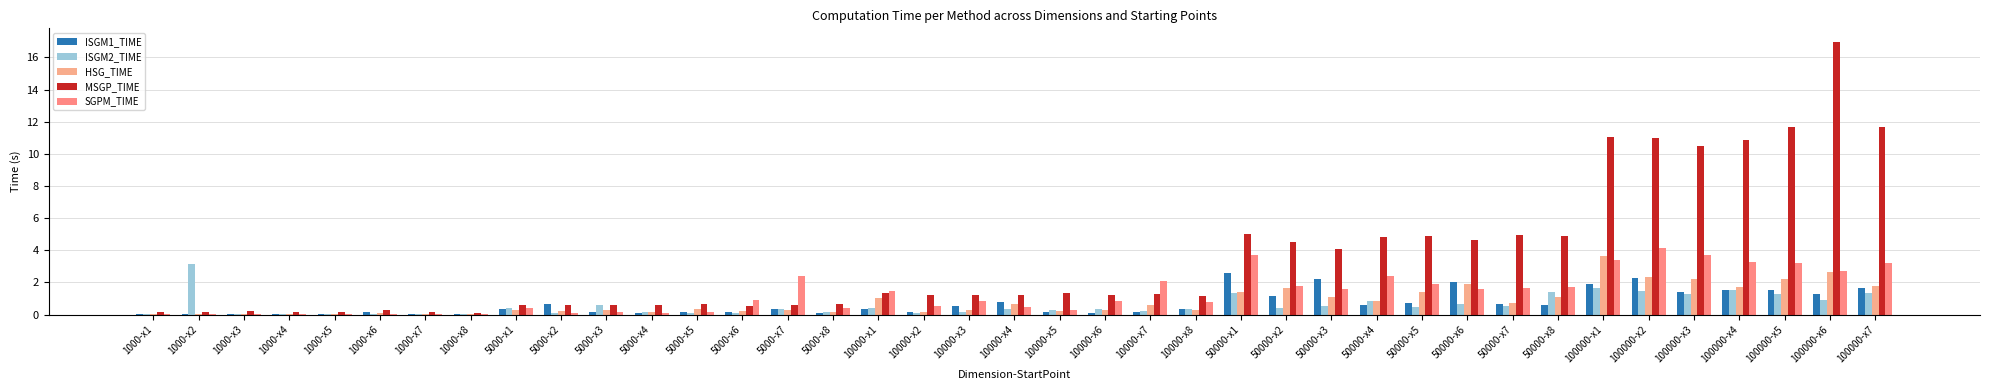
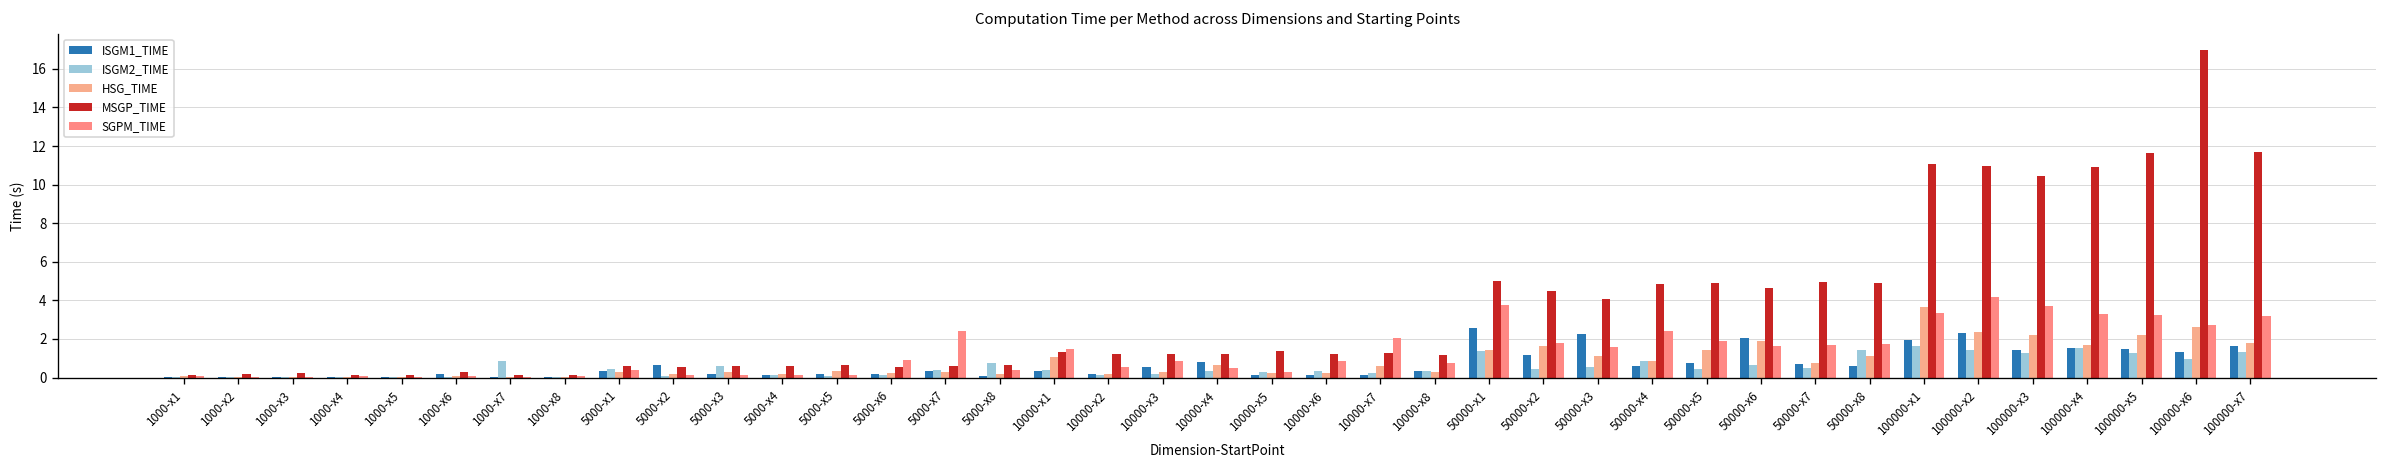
  {
    "ISGM1_TIME": {
      "1000-x6": 0.2,
      "5000-x1": 0.3,
      "5000-x2": 0.6,
      "5000-x3": 0.2,
      "5000-x5": 0.2,
      "5000-x6": 0.2,
      "5000-x7": 0.4,
      "10000-x1": 0.3,
      "10000-x2": 0.2,
      "10000-x3": 0.5,
      "10000-x4": 0.8,
      "10000-x8": 0.3,
      "50000-x1": 2.6,
      "50000-x2": 1.2,
      "50000-x3": 2.2,
      "50000-x4": 0.6,
      "50000-x5": 0.7,
      "50000-x6": 2.0,
      "50000-x7": 0.7,
      "50000-x8": 0.6,
      "100000-x1": 1.9,
      "100000-x2": 2.3,
      "100000-x3": 1.4,
      "100000-x4": 1.5,
      "100000-x5": 1.5,
      "100000-x6": 1.3,
      "100000-x7": 1.6
    },
    "ISGM2_TIME": {
-     "1000-x2": 3.2,
-     "1000-x7": 0.0,
+     "1000-x2": 0.0,
+     "1000-x7": 0.8,
      "5000-x1": 0.4,
      "5000-x3": 0.6,
      "5000-x7": 0.4,
-     "5000-x8": 0.2,
+     "5000-x8": 0.8,
      "10000-x1": 0.4,
      "10000-x3": 0.2,
      "10000-x4": 0.3,
      "10000-x5": 0.3,
      "10000-x6": 0.4,
      "10000-x7": 0.2,
      "10000-x8": 0.3,
      "50000-x1": 1.4,
      "50000-x2": 0.4,
      "50000-x3": 0.5,
      "50000-x4": 0.9,
      "50000-x5": 0.5,
      "50000-x6": 0.7,
      "50000-x7": 0.5,
      "50000-x8": 1.4,
      "100000-x1": 1.6,
      "100000-x2": 1.4,
      "100000-x3": 1.3,
      "100000-x4": 1.5,
      "100000-x5": 1.3,
      "100000-x6": 0.9,
      "100000-x7": 1.3
    },
    "MSGP_TIME": {
      "1000-x2": 0.2,
      "1000-x3": 0.2,
      "1000-x6": 0.3,
      "5000-x1": 0.6,
      "5000-x2": 0.6,
      "5000-x3": 0.6,
      "5000-x4": 0.6,
      "5000-x5": 0.7,
      "5000-x6": 0.6,
      "5000-x7": 0.6,
      "5000-x8": 0.6,
      "10000-x1": 1.3,
      "10000-x2": 1.2,
      "10000-x3": 1.2,
      "10000-x4": 1.2,
      "10000-x5": 1.4,
      "10000-x6": 1.2,
      "10000-x7": 1.3,
      "10000-x8": 1.1,
      "50000-x1": 5.0,
      "50000-x2": 4.5,
      "50000-x3": 4.1,
      "50000-x4": 4.8,
      "50000-x5": 4.9,
      "50000-x6": 4.6,
      "50000-x7": 4.9,
      "50000-x8": 4.9,
      "100000-x1": 11.1,
      "100000-x2": 11.0,
      "100000-x3": 10.5,
      "100000-x4": 10.9,
      "100000-x5": 11.7,
      "100000-x6": 17.0,
      "100000-x7": 11.7
    }
  }
